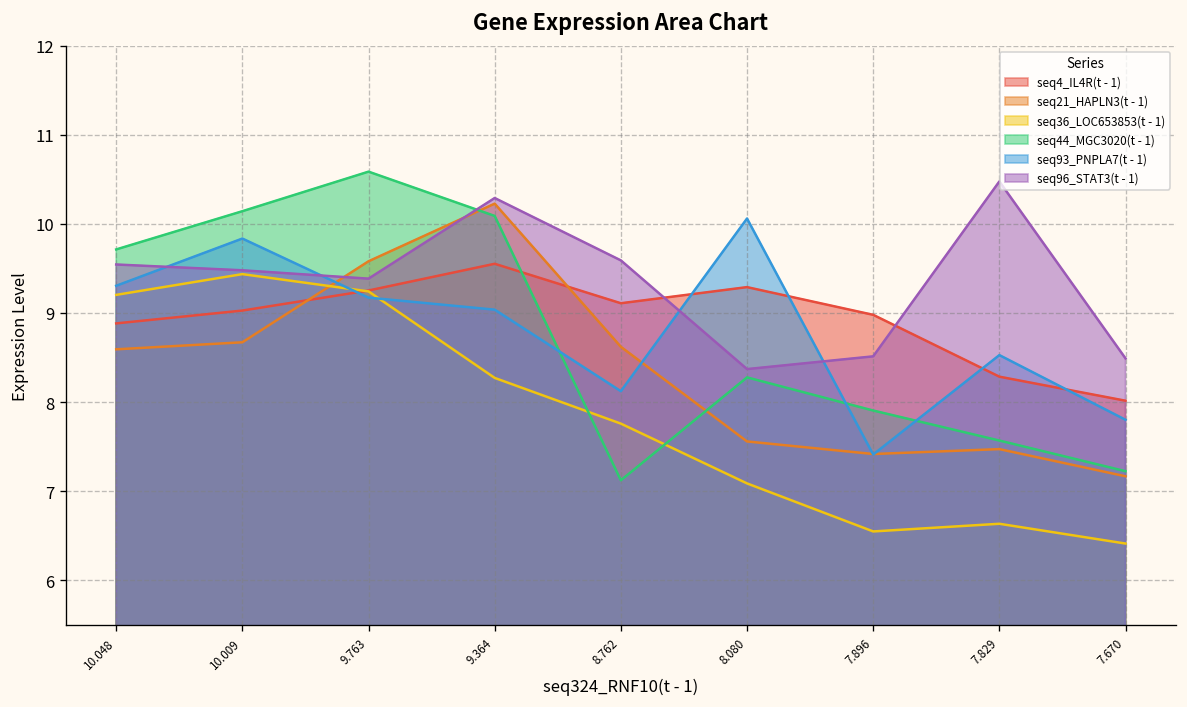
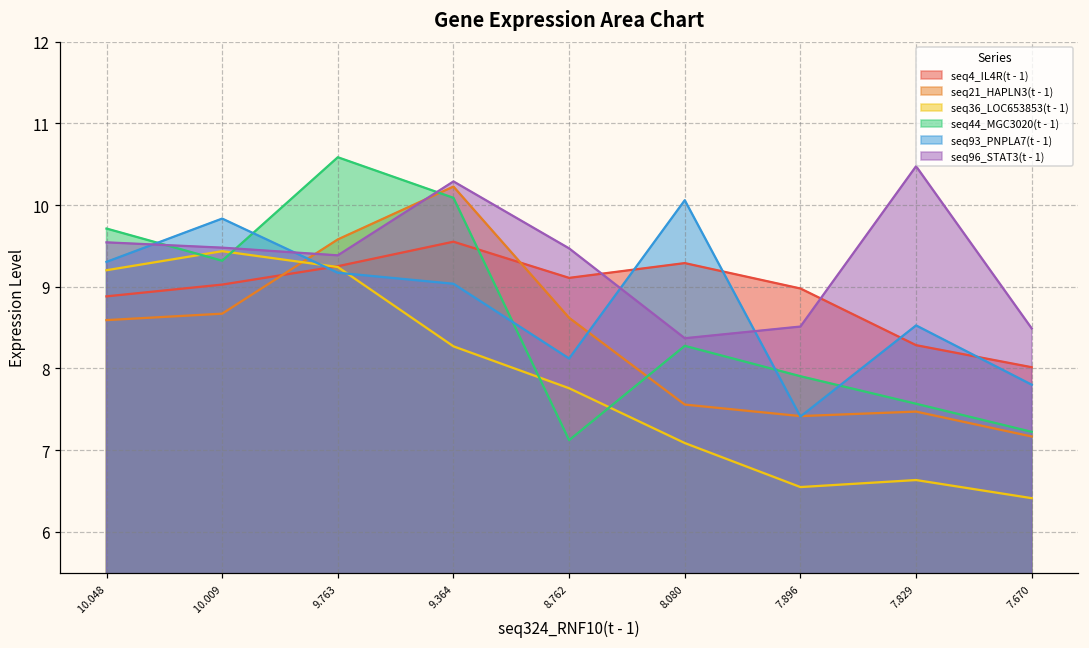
  {
    "seq44_MGC3020(t - 1)": {
      "10.048": 9.7,
-     "10.009": 10.1,
+     "10.009": 9.3,
      "9.763": 10.6,
      "9.364": 10.1,
      "8.762": 7.1,
      "8.080": 8.3,
      "7.896": 7.9,
      "7.829": 7.6,
      "7.670": 7.2
    },
    "seq93_PNPLA7(t - 1)": {
      "10.048": 9.3,
      "10.009": 9.8,
      "9.763": 9.2,
      "9.364": 9.0,
      "8.762": 8.1,
      "8.080": 10.1,
      "7.829": 8.5,
      "7.670": 7.8
    },
    "seq96_STAT3(t - 1)": {
      "10.048": 9.5,
      "10.009": 9.5,
      "9.763": 9.4,
      "9.364": 10.3,
-     "8.762": 9.6,
+     "8.762": 9.5,
      "8.080": 8.4,
      "7.896": 8.5,
      "7.829": 10.5,
      "7.670": 8.5
    }
  }
